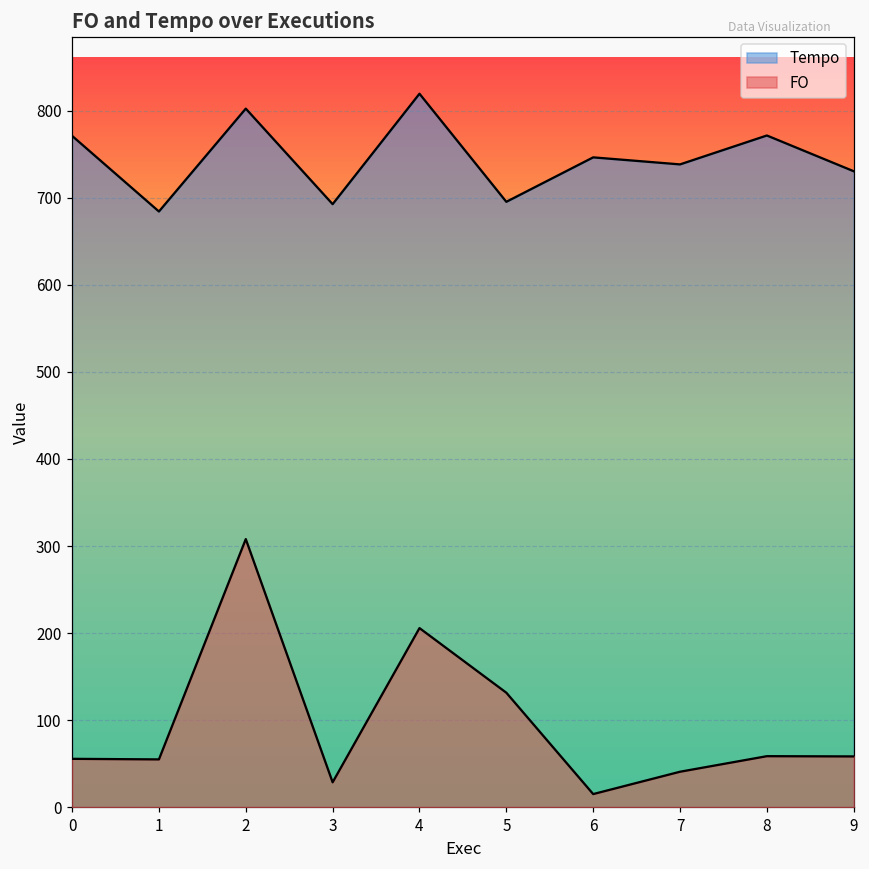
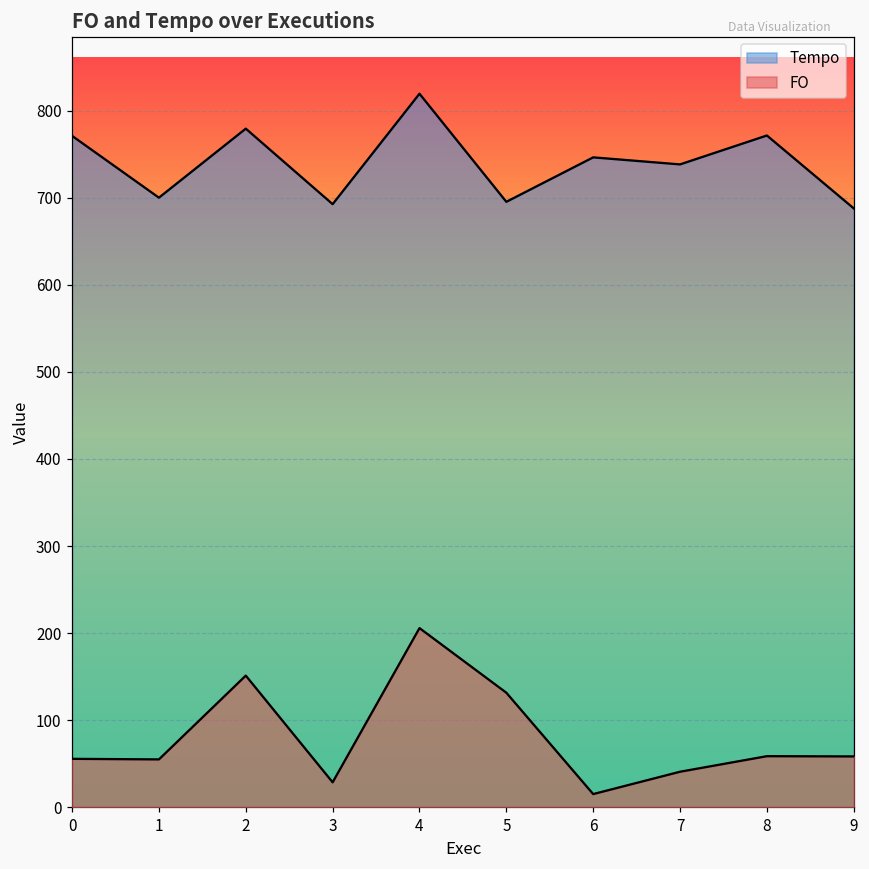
  {
    "Tempo": {
      "0": 770,
-     "1": 680,
-     "2": 800,
+     "1": 700,
+     "2": 780,
      "3": 690,
      "4": 820,
      "5": 700,
      "6": 750,
      "7": 740,
      "8": 770,
-     "9": 730
+     "9": 690
    },
    "FO": {
      "0": 60,
      "1": 50,
-     "2": 310,
+     "2": 150,
      "3": 30,
      "4": 210,
      "5": 130,
      "6": 10,
      "7": 40,
      "8": 60,
      "9": 60
    }
  }
